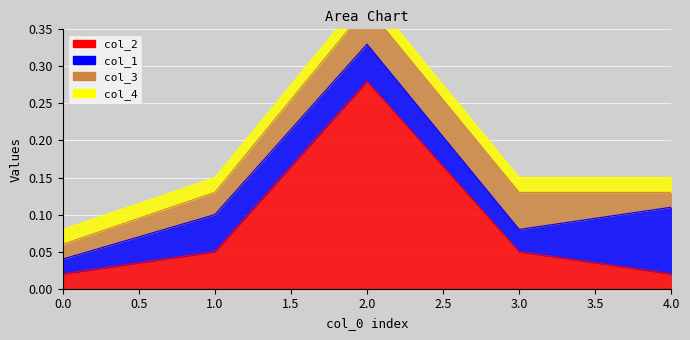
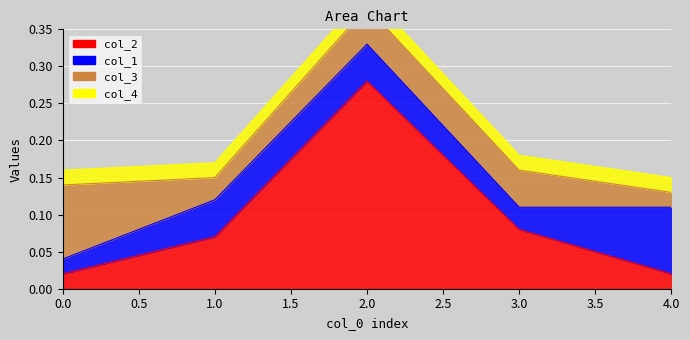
  {
    "col_2": {
      "0.0": 0.02,
-     "1.0": 0.05,
+     "1.0": 0.07,
      "2.0": 0.28,
-     "3.0": 0.05,
+     "3.0": 0.08,
      "4.0": 0.02
    },
    "col_1": {
      "0.0": 0.02,
      "1.0": 0.05,
      "2.0": 0.05,
      "3.0": 0.03,
      "4.0": 0.09
    },
    "col_3": {
-     "0.0": 0.02,
+     "0.0": 0.10,
      "1.0": 0.03,
      "3.0": 0.05,
      "4.0": 0.02
    },
    "col_4": {
      "0.0": 0.02,
      "1.0": 0.02,
      "3.0": 0.02,
      "4.0": 0.02
    }
  }
